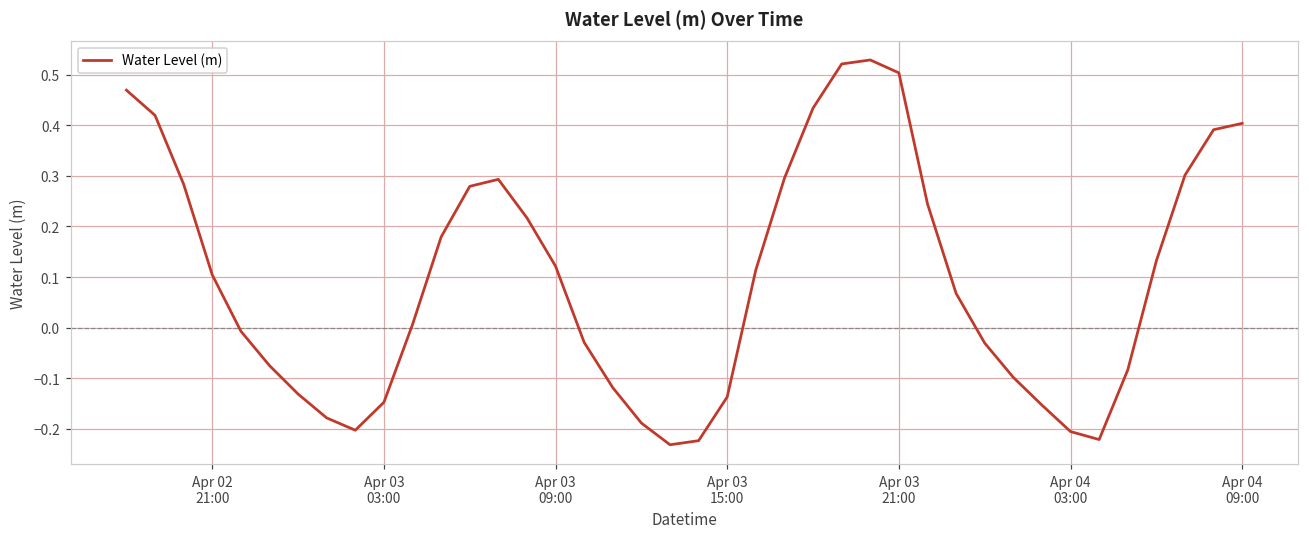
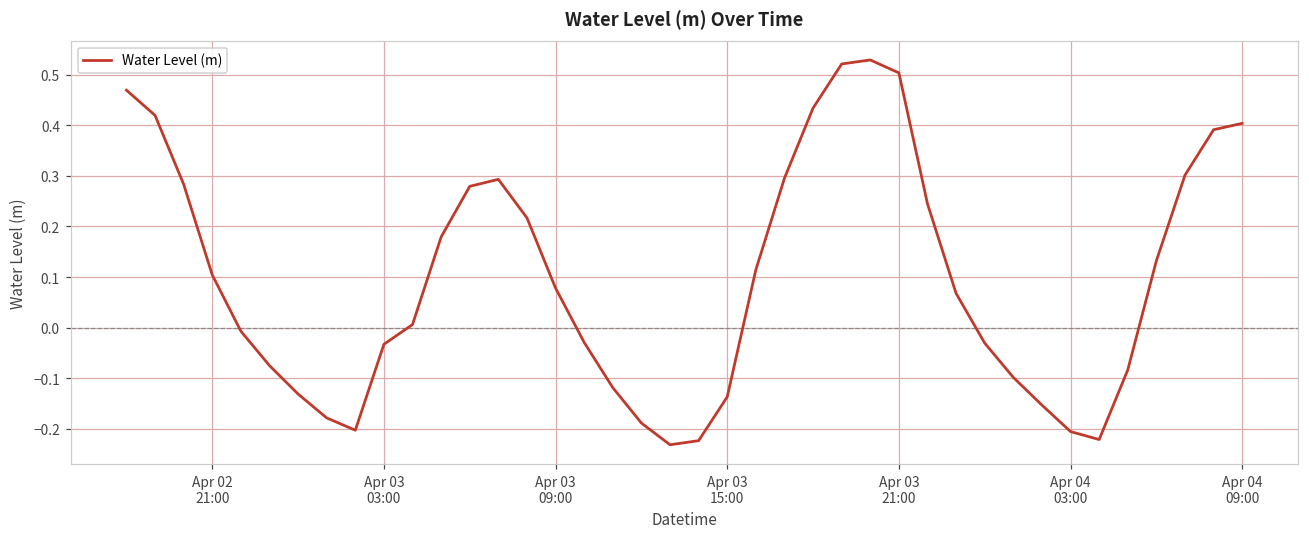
  {
    "Apr 02 21:00": 0.10,
-   "Apr 03 03:00": -0.15,
-   "Apr 03 09:00": 0.12,
+   "Apr 03 03:00": -0.03,
+   "Apr 03 09:00": 0.08,
    "Apr 03 15:00": -0.14,
    "Apr 03 21:00": 0.50,
    "Apr 04 03:00": -0.21,
    "Apr 04 09:00": 0.40
  }
